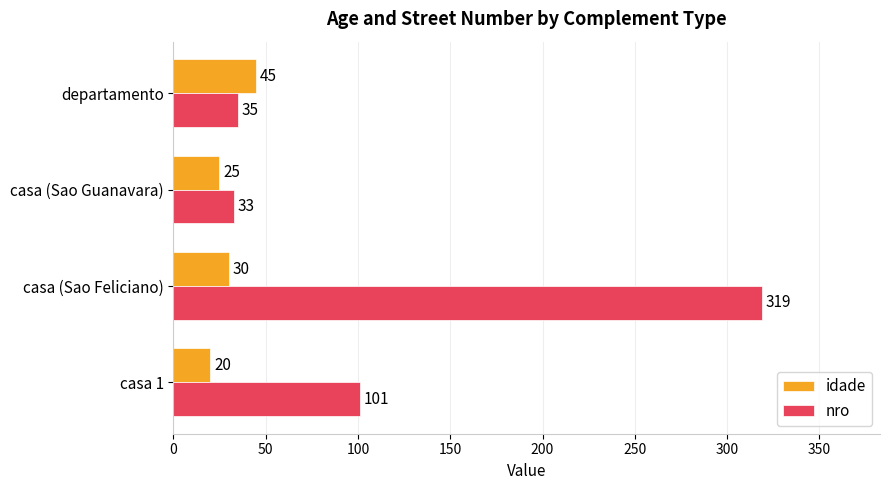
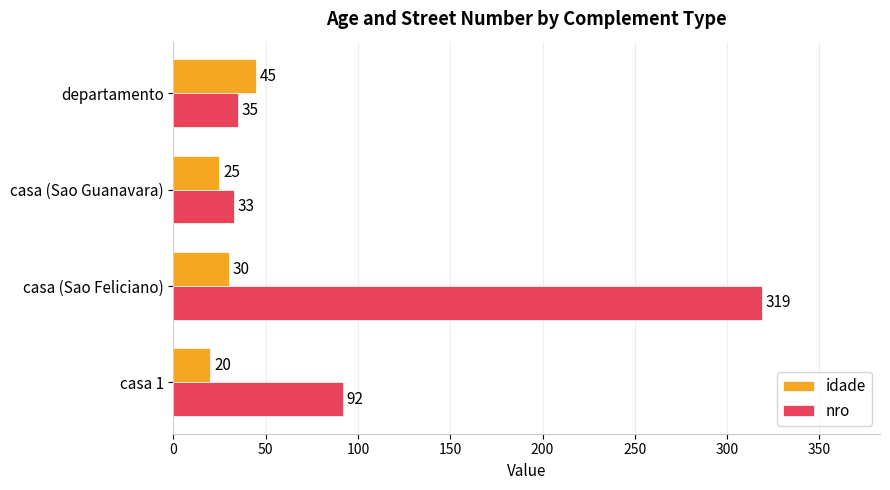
  {
    "idade": {
      "departamento": 45,
      "casa (Sao Guanavara)": 25,
      "casa (Sao Feliciano)": 30,
      "casa 1": 20
    },
    "nro": {
      "departamento": 35,
      "casa (Sao Guanavara)": 33,
      "casa (Sao Feliciano)": 319,
-     "casa 1": 101
+     "casa 1": 92
    }
  }
